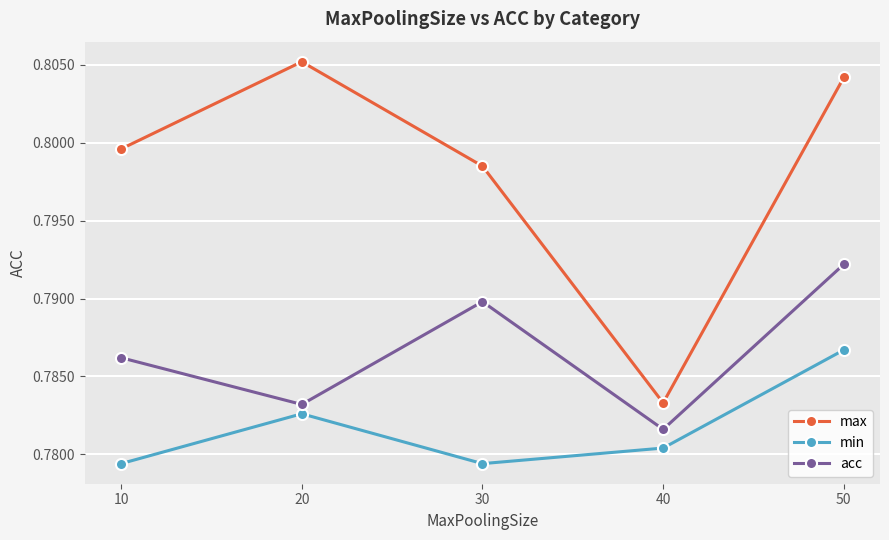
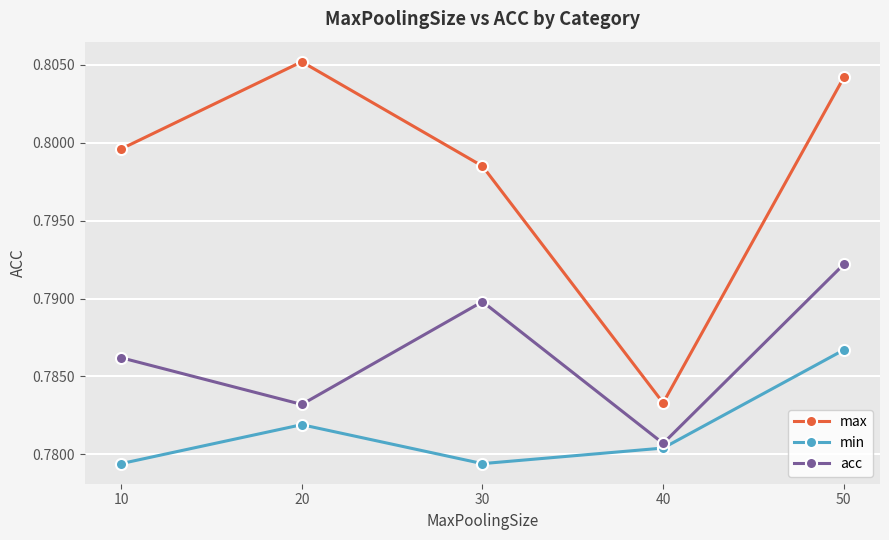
  {
    "max": {
      "10": 0.7996,
      "20": 0.8052,
      "30": 0.7985,
      "40": 0.7833,
      "50": 0.8042
    },
    "min": {
      "10": 0.7794,
-     "20": 0.7826,
+     "20": 0.7819,
      "30": 0.7794,
      "40": 0.7804,
      "50": 0.7867
    },
    "acc": {
      "10": 0.7862,
      "20": 0.7832,
      "30": 0.7898,
-     "40": 0.7816,
+     "40": 0.7807,
      "50": 0.7922
    }
  }
